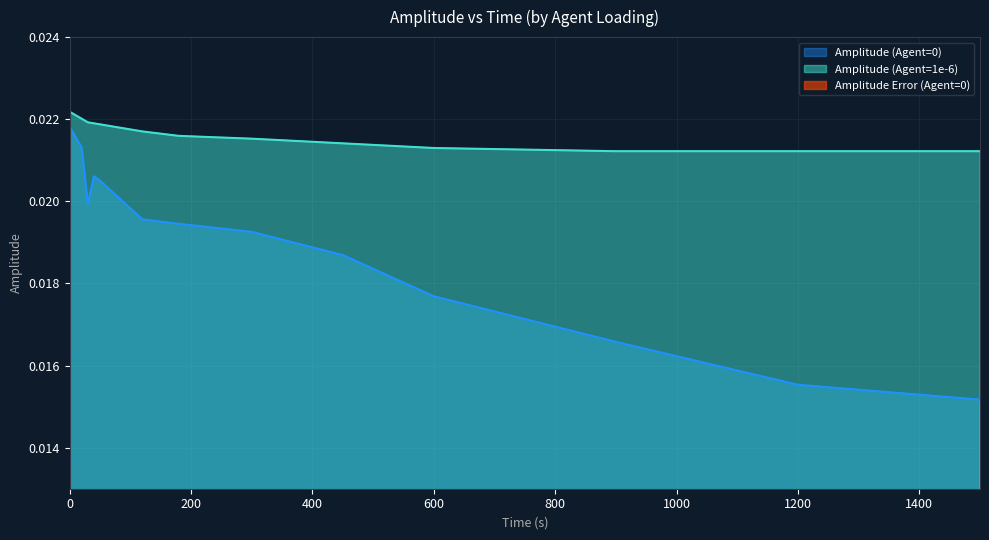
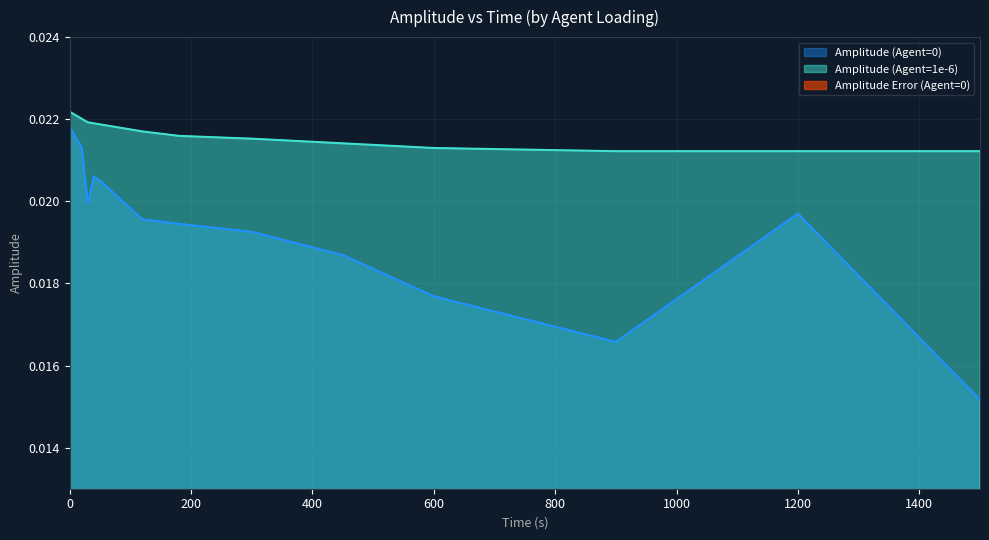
  {
    "Amplitude (Agent=0)": {
      "0": 0.0218,
      "600": 0.0177,
-     "1200": 0.0155
+     "1200": 0.0197
    },
    "Amplitude (Agent=1e-6)": {
      "0": 0.0222,
      "600": 0.0213,
      "1200": 0.0212
    }
  }
